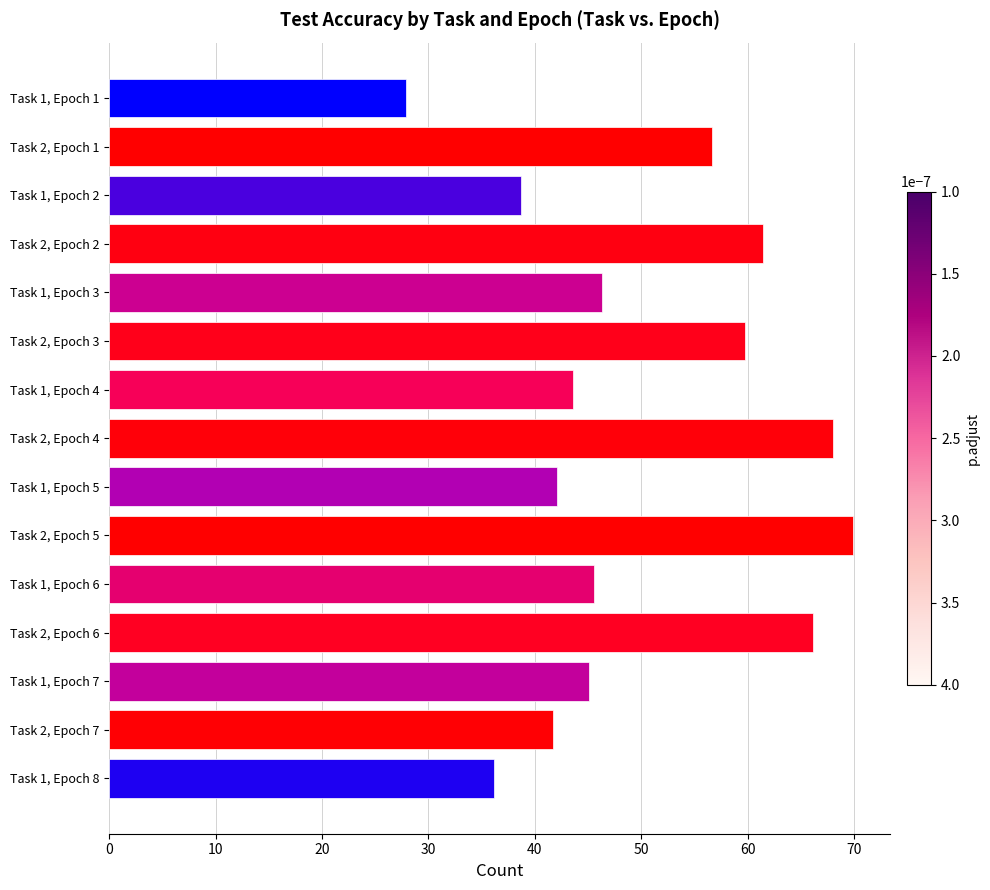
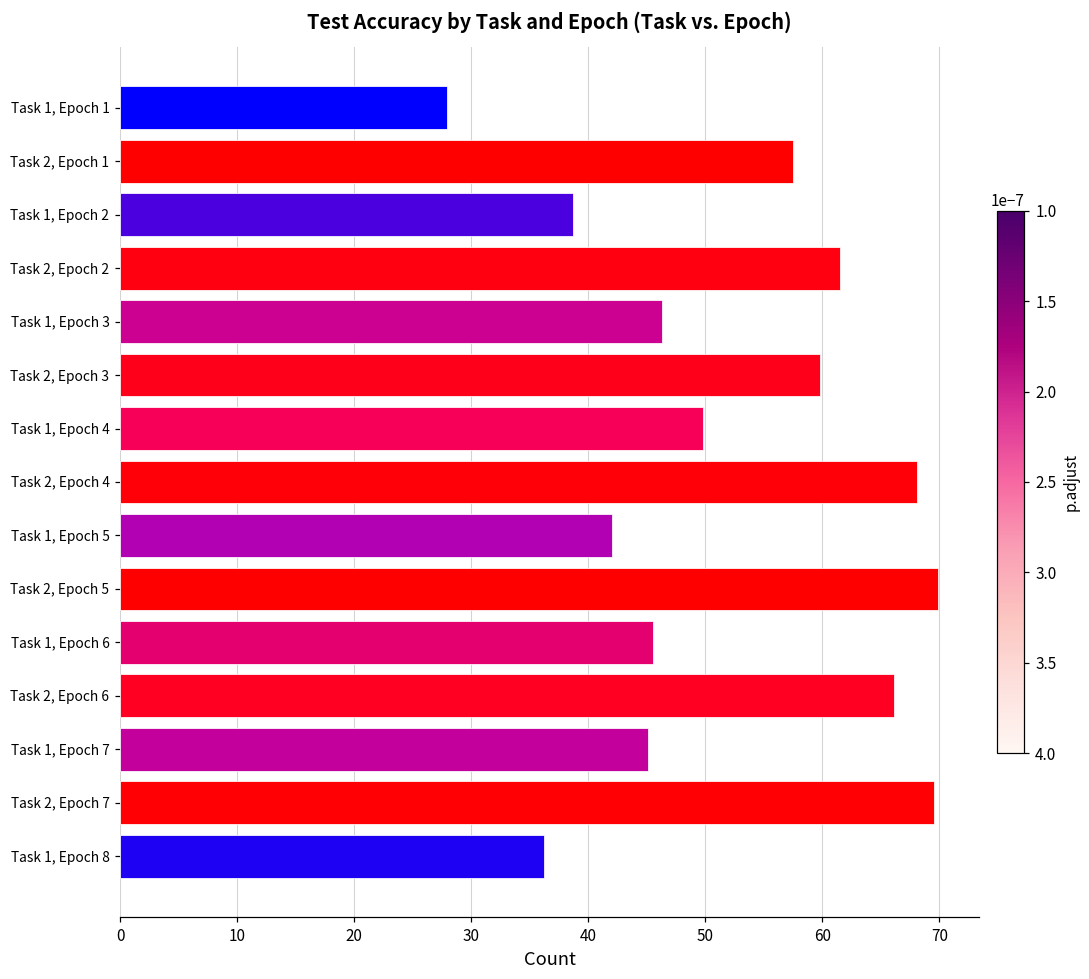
  {
    "Task 1, Epoch 1": 27.9,
-   "Task 2, Epoch 1": 56.6,
+   "Task 2, Epoch 1": 57.5,
    "Task 1, Epoch 2": 38.7,
    "Task 2, Epoch 2": 61.5,
    "Task 1, Epoch 3": 46.3,
    "Task 2, Epoch 3": 59.8,
-   "Task 1, Epoch 4": 43.6,
+   "Task 1, Epoch 4": 49.8,
    "Task 2, Epoch 4": 68.1,
    "Task 1, Epoch 5": 42.1,
    "Task 2, Epoch 5": 69.9,
    "Task 1, Epoch 6": 45.5,
    "Task 2, Epoch 6": 66.1,
    "Task 1, Epoch 7": 45.1,
-   "Task 2, Epoch 7": 41.7,
+   "Task 2, Epoch 7": 69.5,
    "Task 1, Epoch 8": 36.2
  }
